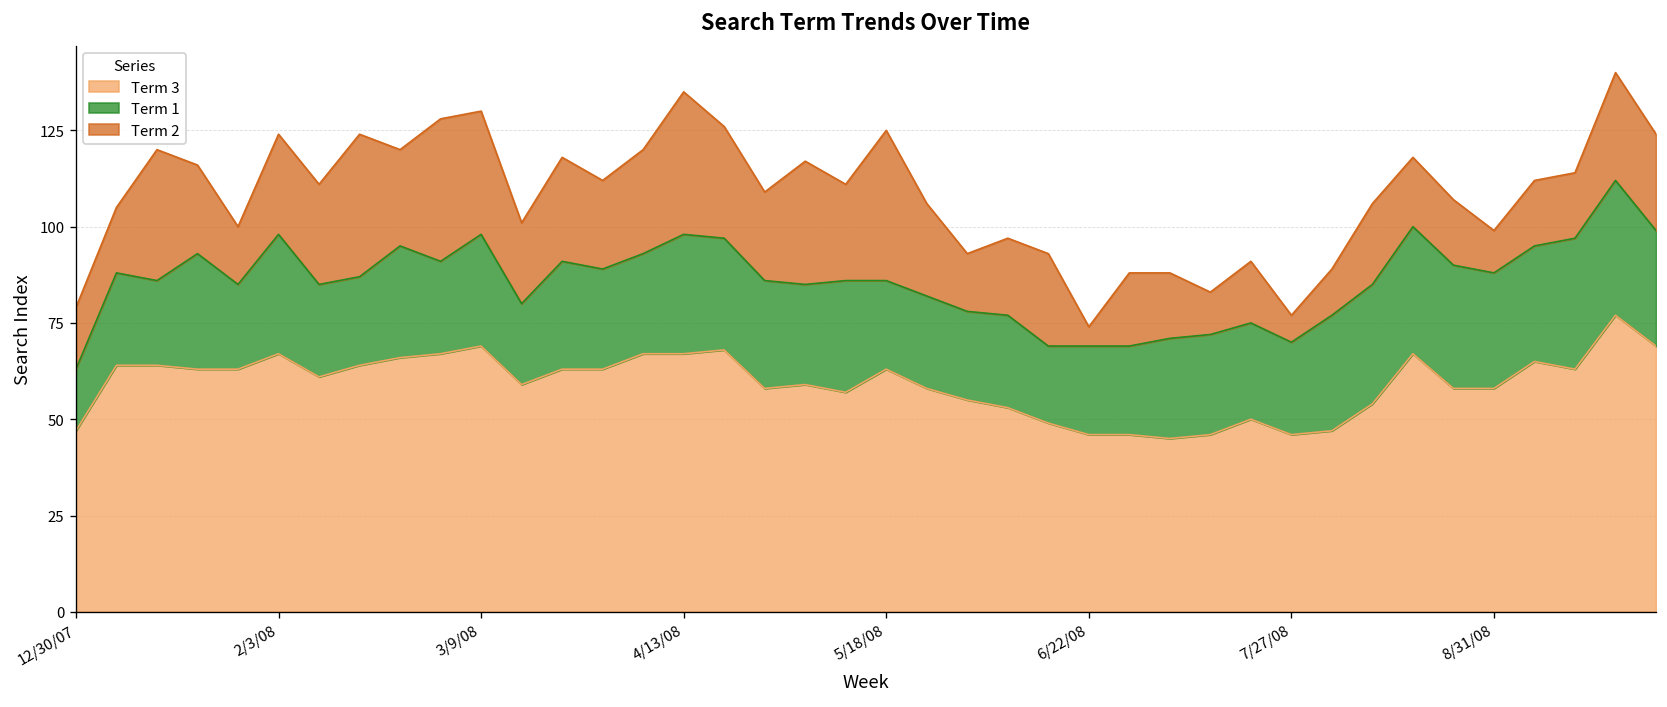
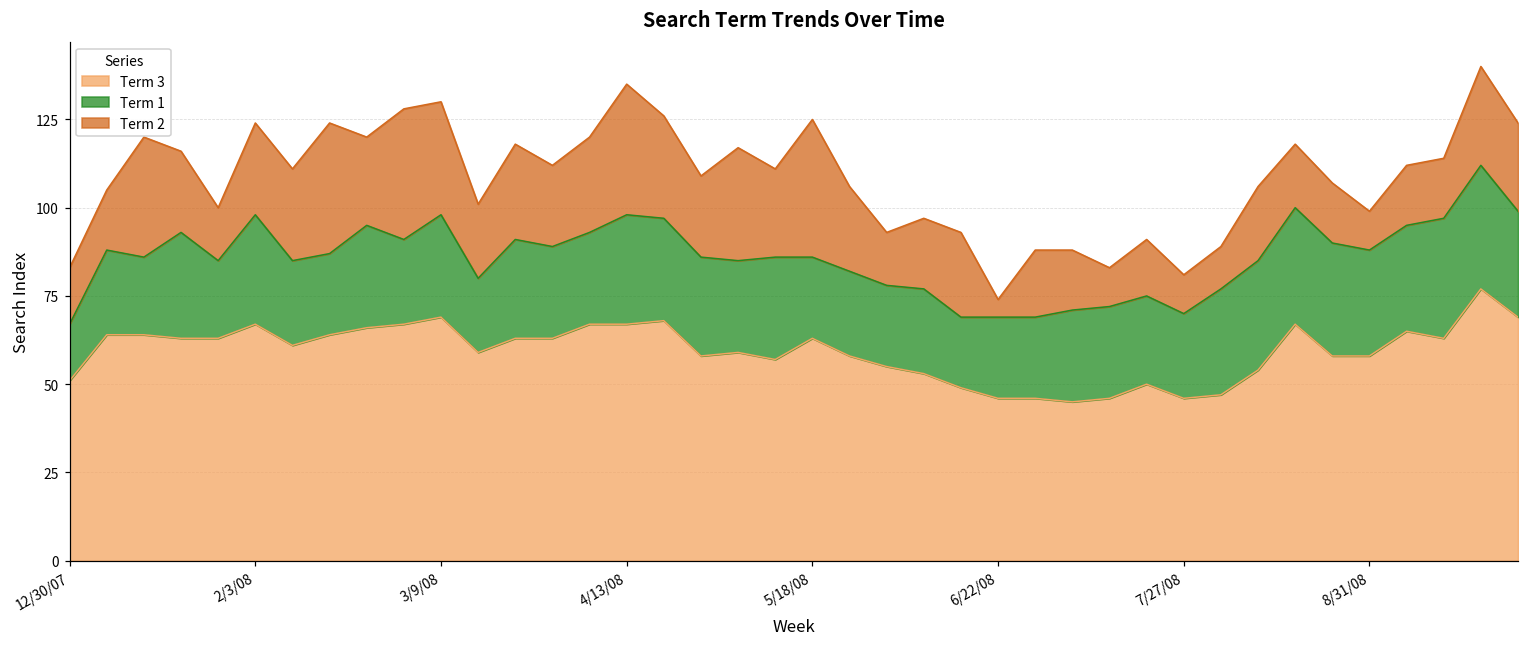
  {
    "Term 3": {
-     "12/30/07": 47,
+     "12/30/07": 51,
      "2/3/08": 67,
      "3/9/08": 69,
      "4/13/08": 67,
      "5/18/08": 63,
      "6/22/08": 46,
      "7/27/08": 46,
      "8/31/08": 58
    },
    "Term 1": {
      "12/30/07": 16,
      "2/3/08": 31,
      "3/9/08": 29,
      "4/13/08": 31,
      "5/18/08": 23,
      "6/22/08": 23,
      "7/27/08": 24,
      "8/31/08": 30
    },
    "Term 2": {
      "12/30/07": 16,
      "2/3/08": 26,
      "3/9/08": 32,
      "4/13/08": 37,
      "5/18/08": 39,
      "6/22/08": 5,
-     "7/27/08": 7,
+     "7/27/08": 11,
      "8/31/08": 11
    }
  }
